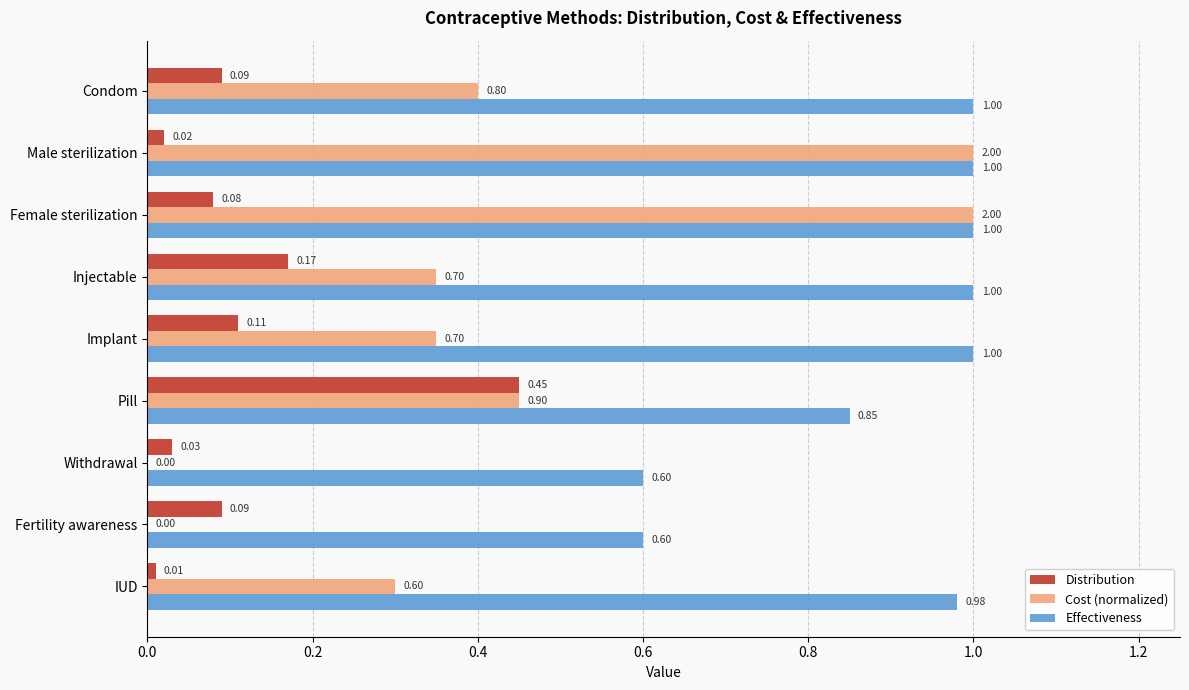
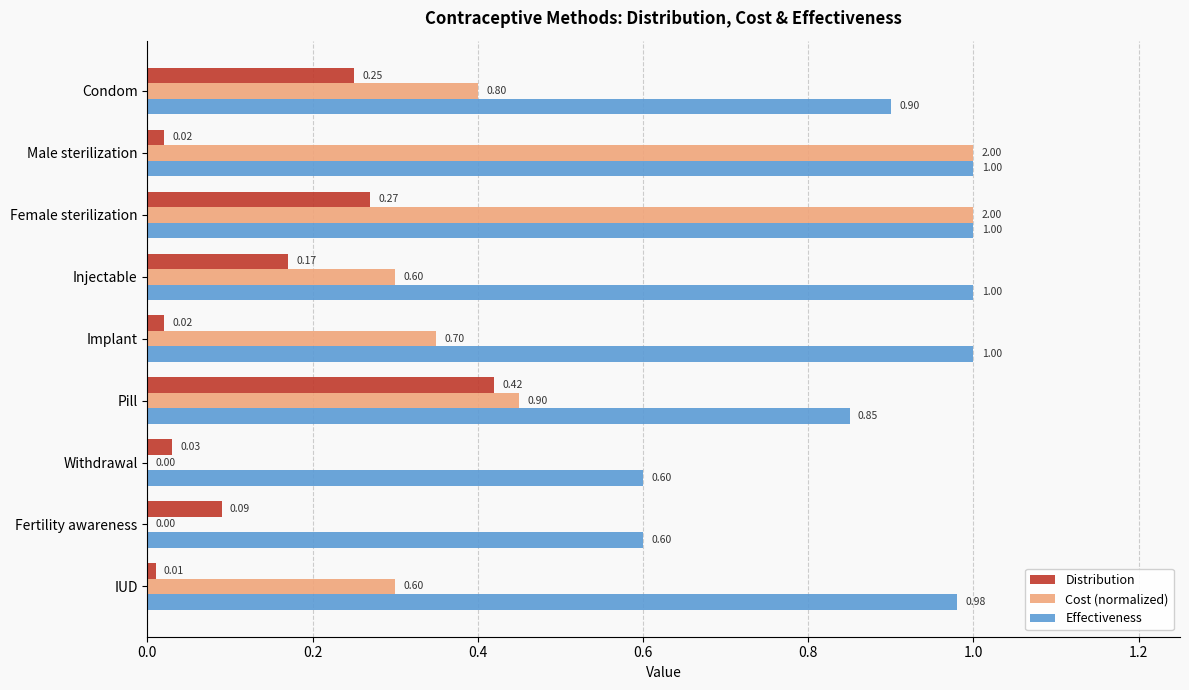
  {
    "Distribution": {
-     "Condom": 0.09,
+     "Condom": 0.25,
      "Male sterilization": 0.02,
-     "Female sterilization": 0.08,
+     "Female sterilization": 0.27,
      "Injectable": 0.17,
-     "Implant": 0.11,
-     "Pill": 0.45,
+     "Implant": 0.02,
+     "Pill": 0.42,
      "Withdrawal": 0.03,
      "Fertility awareness": 0.09,
      "IUD": 0.01
    },
    "Cost (normalized)": {
-     "Injectable": 0.70,
+     "Injectable": 0.60,
      "Withdrawal": 0.00,
      "Fertility awareness": 0.00
    },
    "Effectiveness": {
-     "Condom": 1.00,
+     "Condom": 0.90,
      "Male sterilization": 1.00,
      "Female sterilization": 1.00,
      "Injectable": 1.00,
      "Implant": 1.00,
      "Pill": 0.85,
      "Withdrawal": 0.60,
      "Fertility awareness": 0.60,
      "IUD": 0.98
    }
  }
